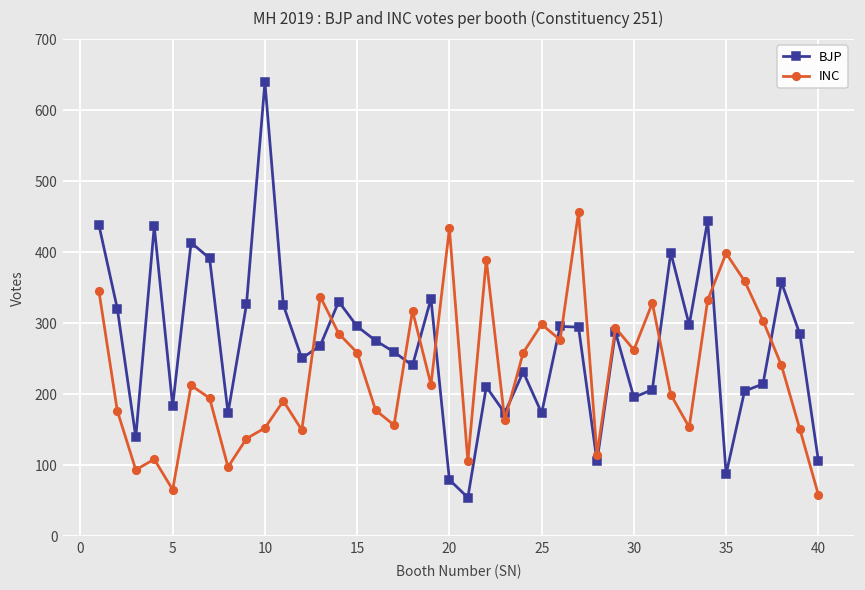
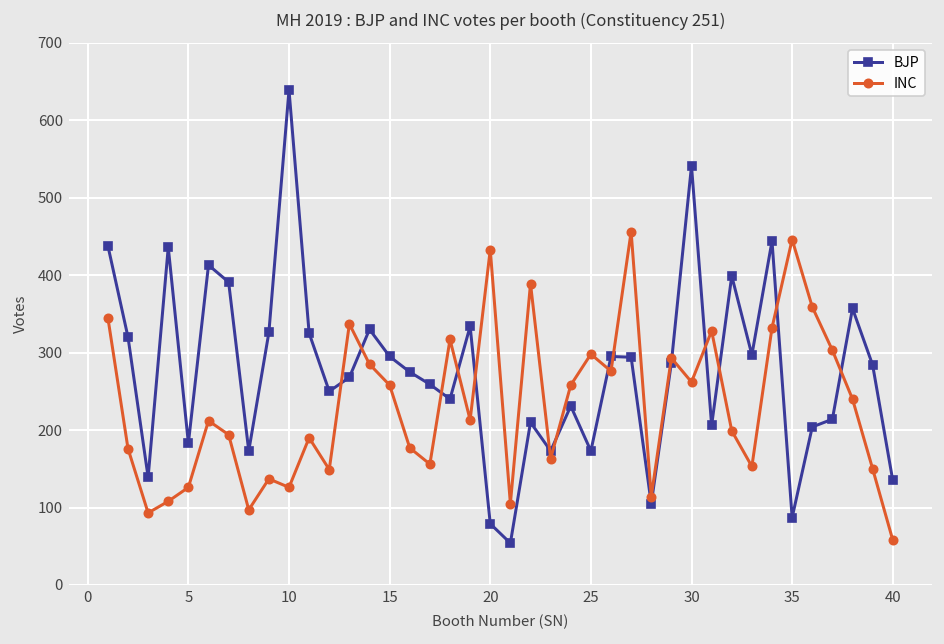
  {
    "BJP": {
      "5": 180,
      "10": 640,
      "15": 300,
      "20": 80,
      "25": 170,
-     "30": 200,
+     "30": 540,
      "35": 90,
-     "40": 110
+     "40": 140
    },
    "INC": {
-     "5": 70,
-     "10": 150,
+     "5": 130,
+     "10": 130,
      "15": 260,
      "20": 430,
      "25": 300,
      "30": 260,
-     "35": 400,
+     "35": 450,
      "40": 60
    }
  }
